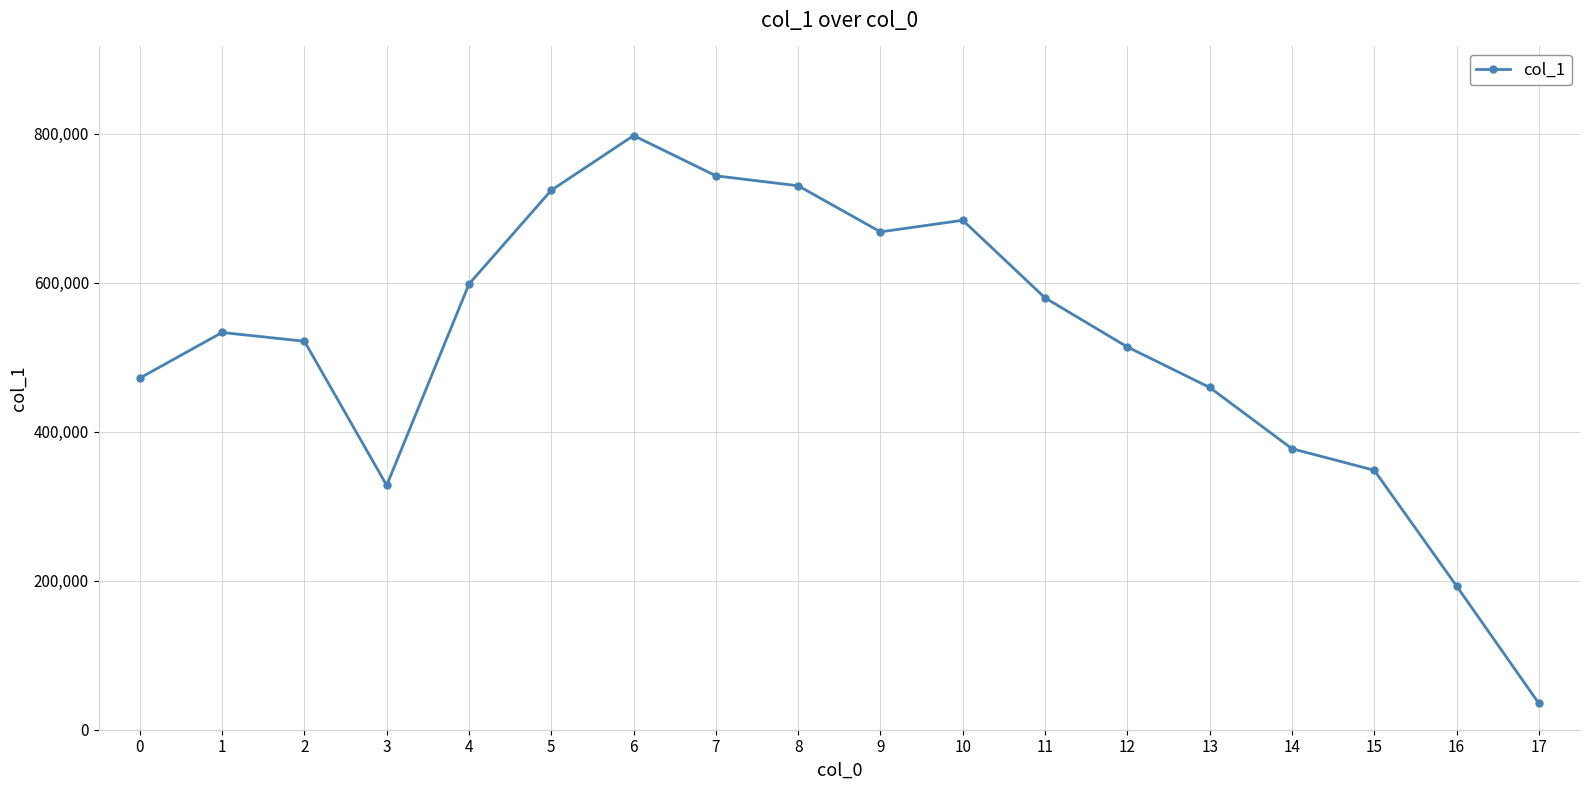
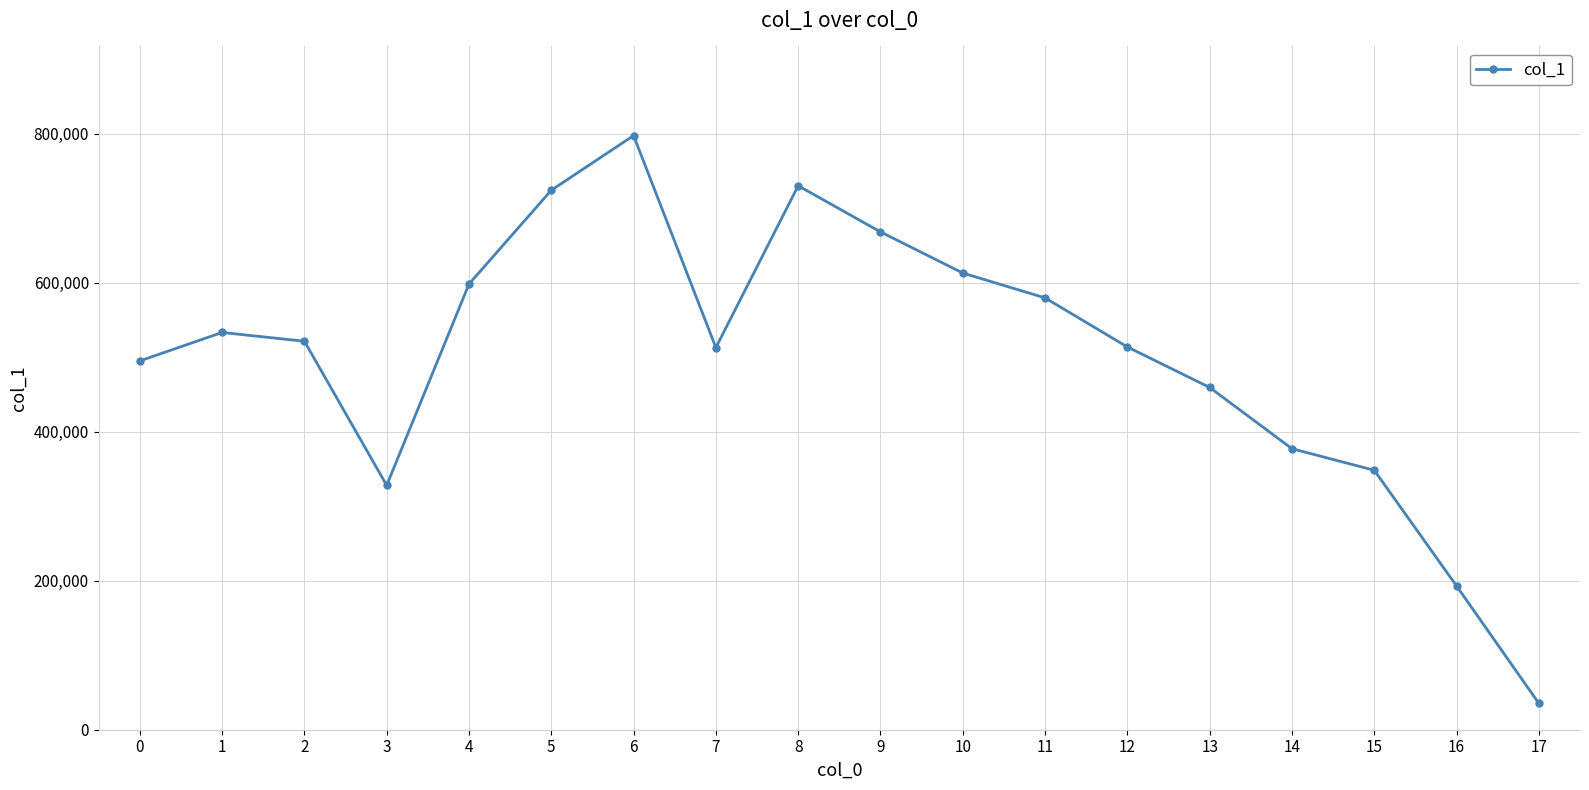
  {
-   "0": "470,000",
+   "0": "500,000",
    "1": "530,000",
    "2": "520,000",
    "3": "330,000",
    "4": "600,000",
    "5": "720,000",
    "6": "800,000",
-   "7": "740,000",
+   "7": "510,000",
    "8": "730,000",
    "9": "670,000",
-   "10": "680,000",
+   "10": "610,000",
    "11": "580,000",
    "12": "510,000",
    "13": "460,000",
    "14": "380,000",
    "15": "350,000",
    "16": "190,000",
    "17": "40,000"
  }
